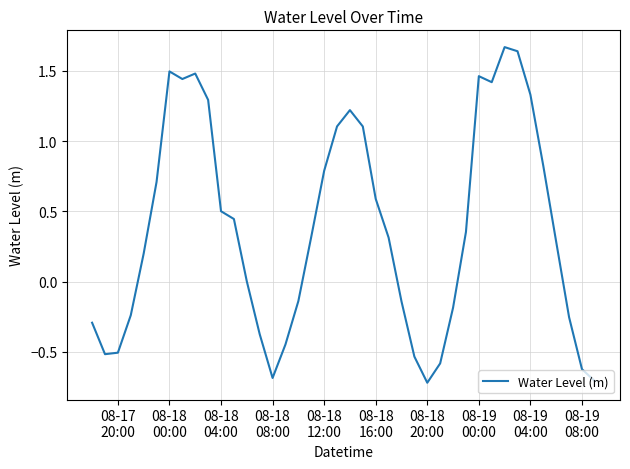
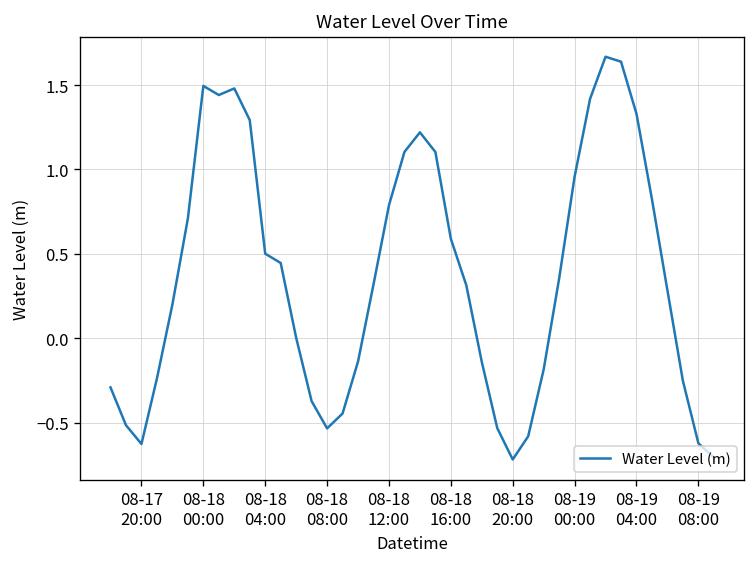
  {
-   "08-17 20:00": -0.50,
+   "08-17 20:00": -0.63,
    "08-18 00:00": 1.50,
    "08-18 04:00": 0.50,
-   "08-18 08:00": -0.68,
+   "08-18 08:00": -0.53,
    "08-18 12:00": 0.79,
    "08-18 16:00": 0.59,
    "08-18 20:00": -0.72,
-   "08-19 00:00": 1.46,
+   "08-19 00:00": 0.96,
    "08-19 04:00": 1.33,
    "08-19 08:00": -0.62
  }
